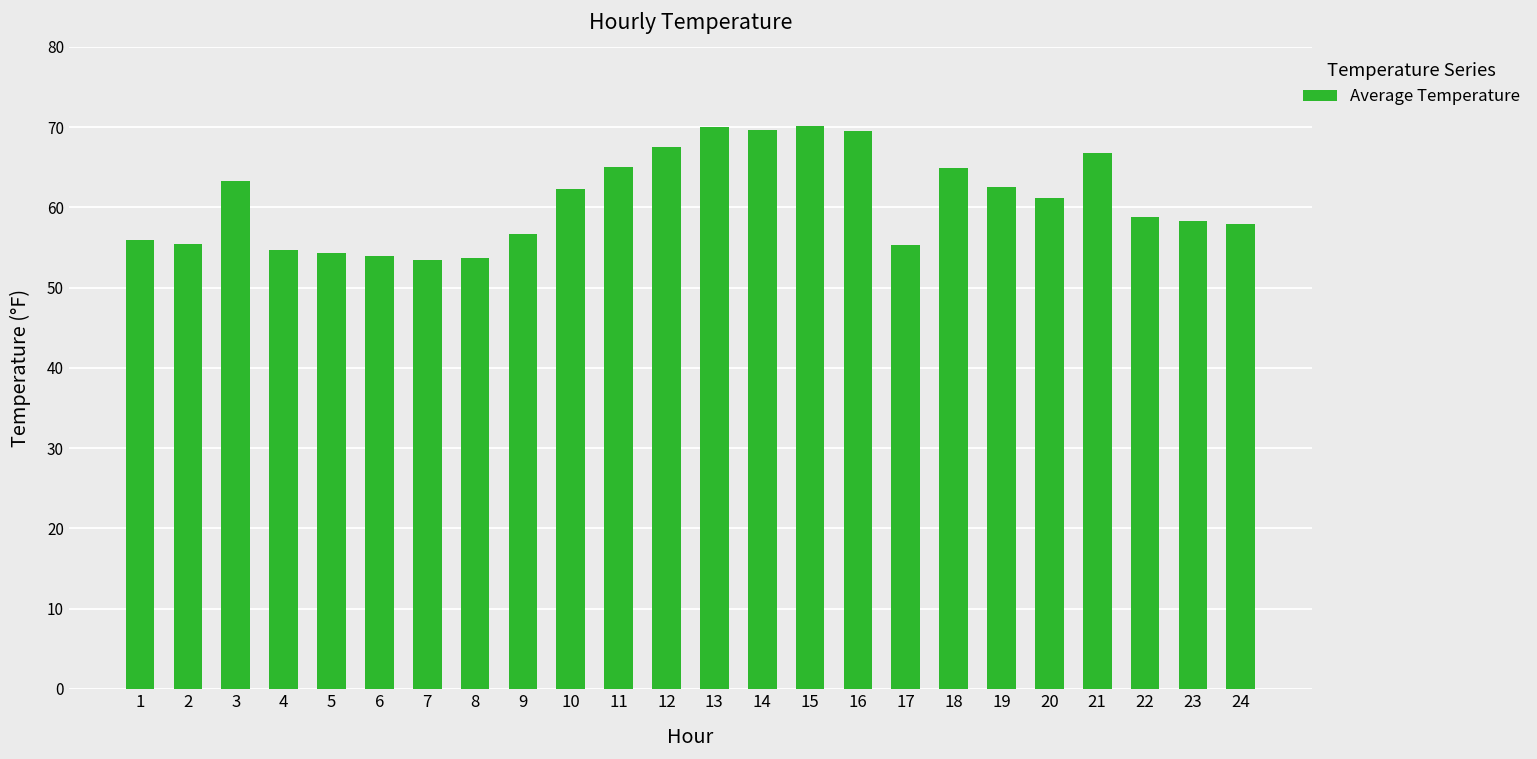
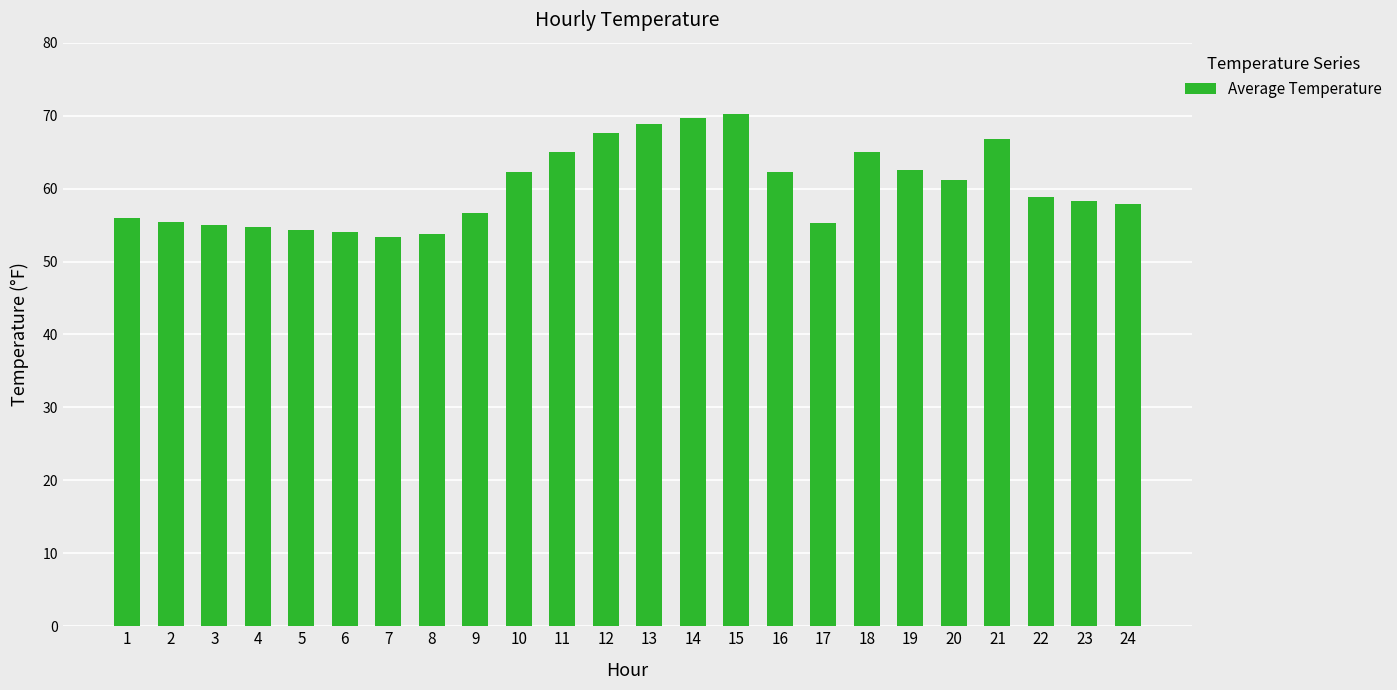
  {
    "1": 56,
    "2": 55,
-   "3": 63,
+   "3": 55,
    "4": 55,
    "5": 54,
    "6": 54,
    "7": 53,
    "8": 54,
    "9": 57,
    "10": 62,
    "11": 65,
    "12": 68,
-   "13": 70,
+   "13": 69,
    "14": 70,
    "15": 70,
-   "16": 70,
+   "16": 62,
    "17": 55,
    "18": 65,
    "19": 63,
    "20": 61,
    "21": 67,
    "22": 59,
    "23": 58,
    "24": 58
  }
